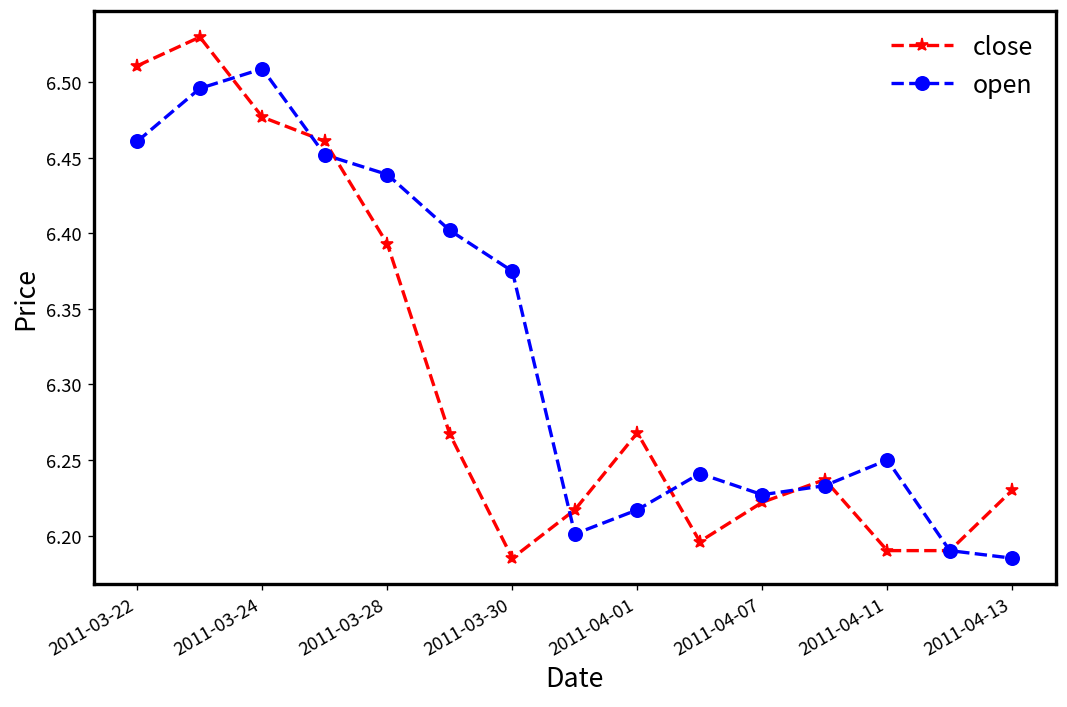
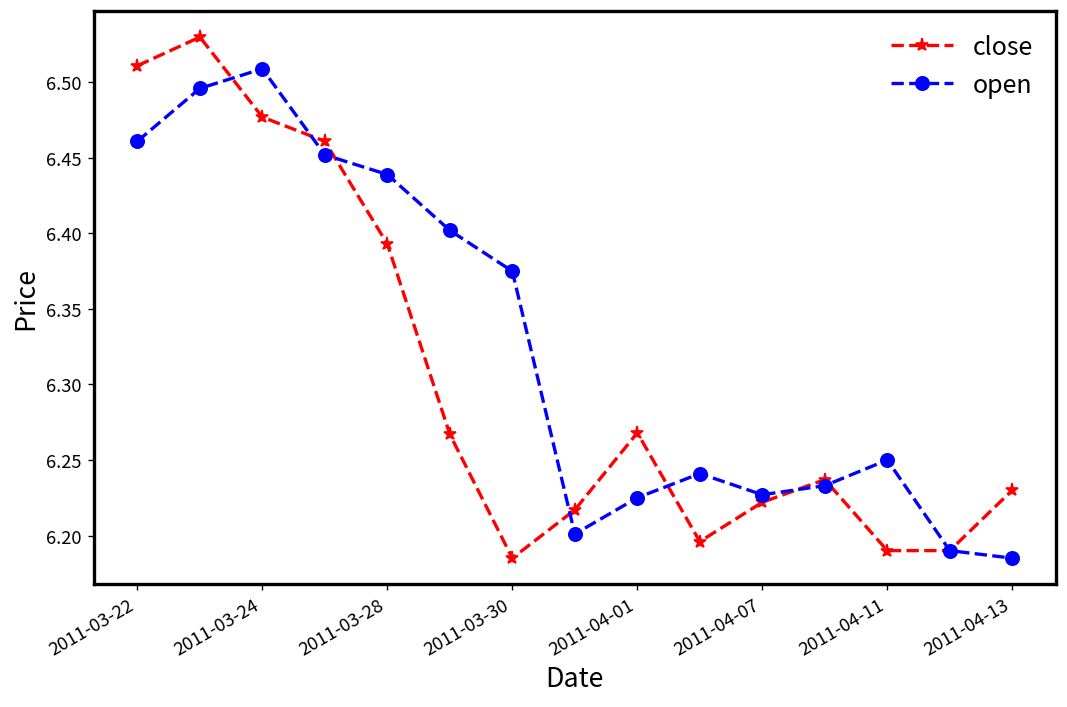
  {
    "close": {
      "2011-03-22": 6.511,
      "2011-03-24": 6.477,
      "2011-03-28": 6.393,
      "2011-03-30": 6.185,
      "2011-04-01": 6.268,
      "2011-04-07": 6.222,
      "2011-04-11": 6.190,
      "2011-04-13": 6.230
    },
    "open": {
      "2011-03-22": 6.461,
      "2011-03-24": 6.509,
      "2011-03-28": 6.439,
      "2011-03-30": 6.375,
-     "2011-04-01": 6.217,
+     "2011-04-01": 6.225,
      "2011-04-07": 6.227,
      "2011-04-11": 6.250,
      "2011-04-13": 6.185
    }
  }
